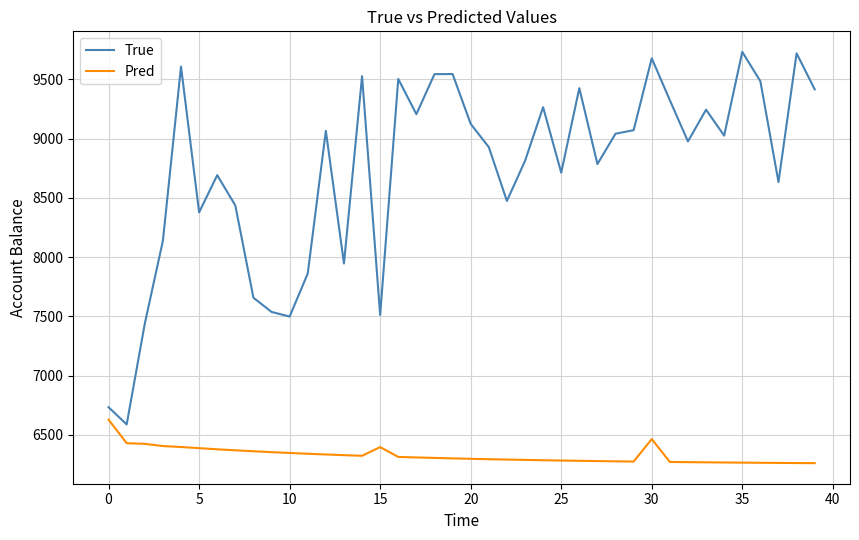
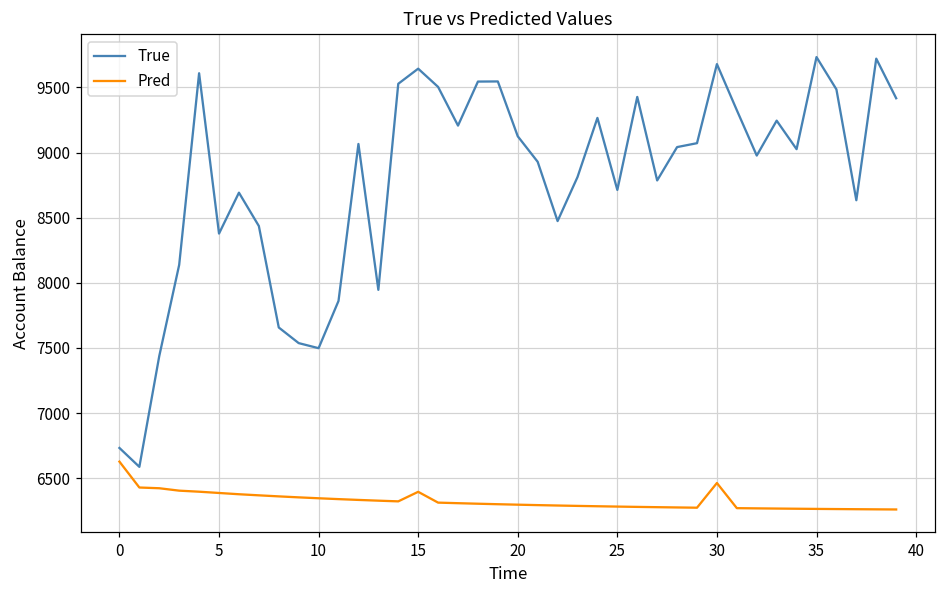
  {
    "True": {
      "0": 6730,
      "5": 8380,
      "10": 7500,
-     "15": 7510,
+     "15": 9640,
      "20": 9130,
      "25": 8710,
      "30": 9680,
      "35": 9730
    },
    "Pred": {
      "0": 6630,
      "5": 6390,
      "10": 6350,
      "15": 6400,
      "20": 6300,
      "25": 6280,
      "30": 6460,
      "35": 6260
    }
  }
